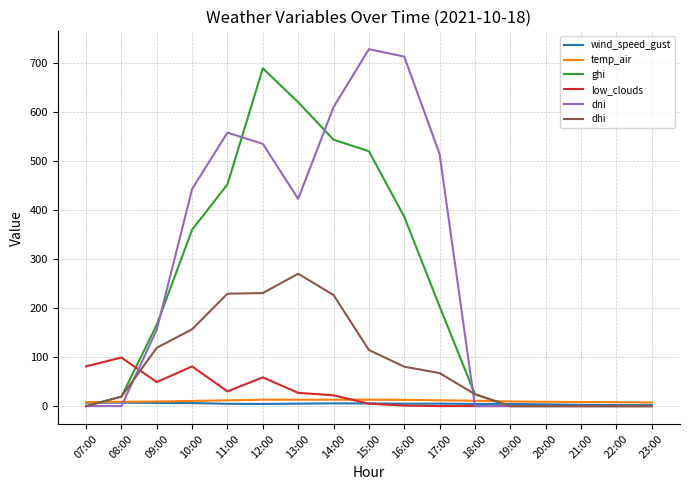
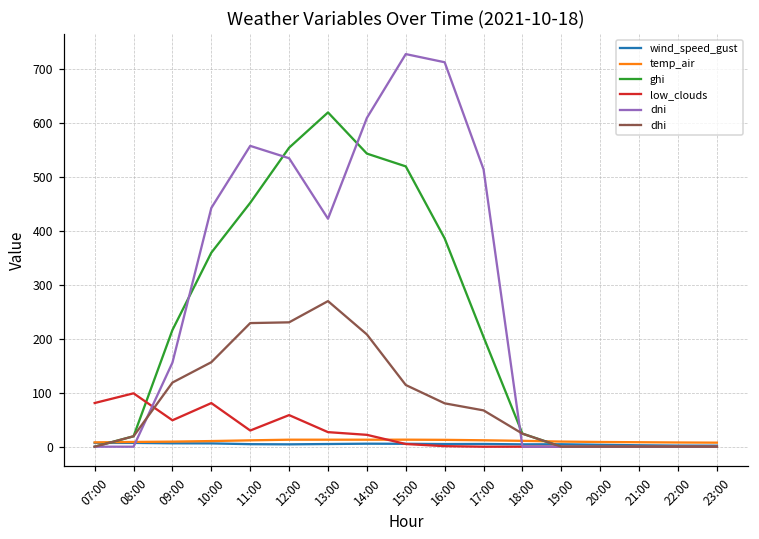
  {
    "wind_speed_gust": {
      "11:00": 0,
      "12:00": 0,
      "13:00": 0,
      "14:00": 10
    },
    "temp_air": {
      "11:00": 10,
      "12:00": 10,
      "13:00": 10,
      "14:00": 10,
      "15:00": 10,
      "16:00": 10,
      "17:00": 10,
      "18:00": 10,
      "21:00": 10,
      "22:00": 10,
      "23:00": 10
    },
    "ghi": {
-     "09:00": 170,
+     "09:00": 220,
      "10:00": 360,
      "11:00": 450,
-     "12:00": 690,
+     "12:00": 550,
      "13:00": 620,
      "14:00": 540,
      "15:00": 520,
      "16:00": 390,
      "17:00": 200
    },
    "low_clouds": {
      "07:00": 80,
      "08:00": 100,
      "09:00": 50,
      "10:00": 80,
      "11:00": 30,
      "12:00": 60,
      "13:00": 30,
      "14:00": 20
    },
    "dni": {
      "08:00": 0,
      "09:00": 160,
      "10:00": 440,
      "11:00": 560,
      "12:00": 530,
      "13:00": 420,
      "14:00": 610,
      "15:00": 730,
      "16:00": 710,
      "17:00": 510
    },
    "dhi": {
      "09:00": 120,
      "10:00": 160,
      "11:00": 230,
      "12:00": 230,
      "13:00": 270,
-     "14:00": 230,
+     "14:00": 210,
      "15:00": 110,
      "16:00": 80,
      "17:00": 70
    }
  }
